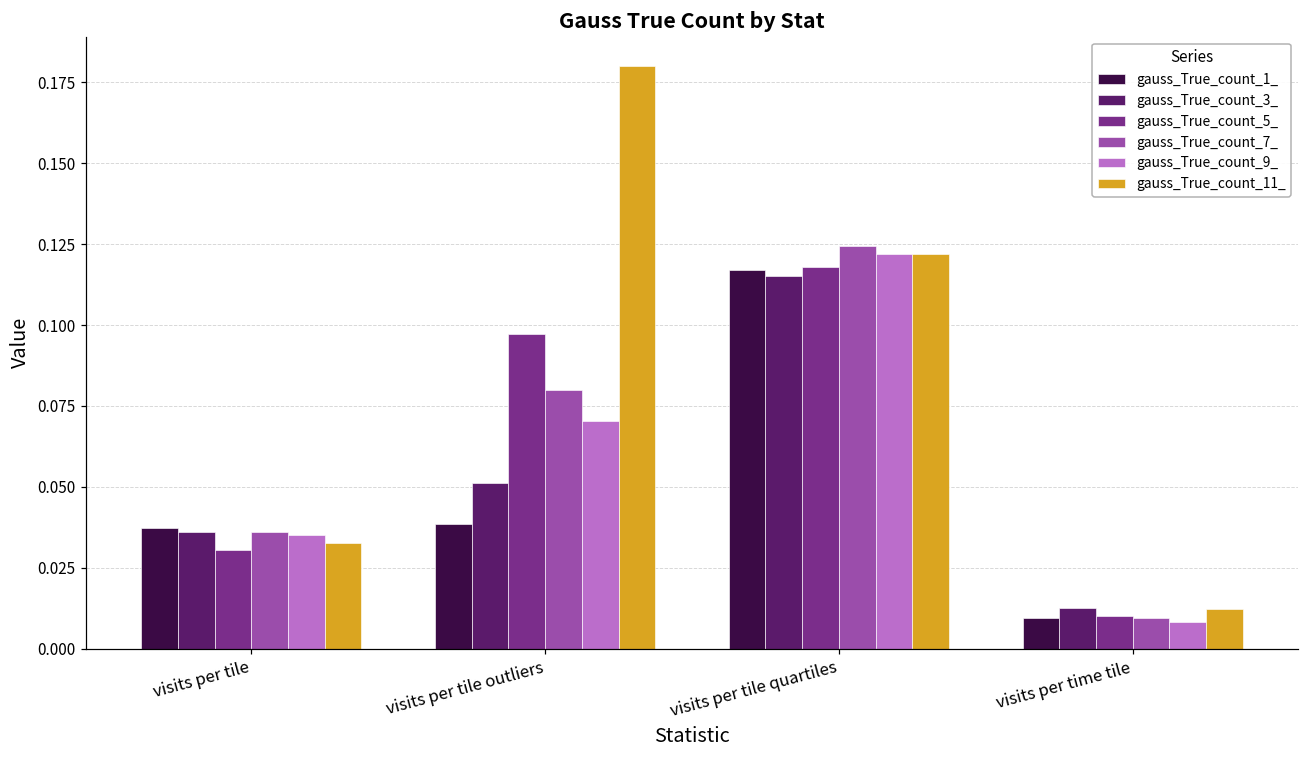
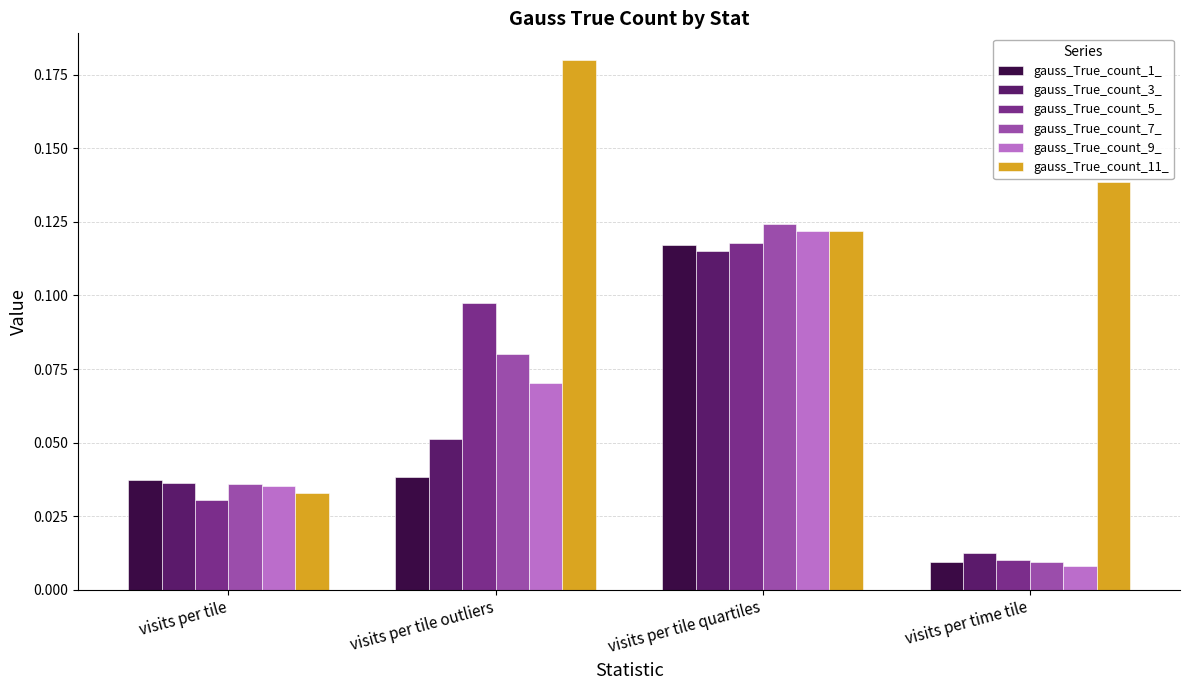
  {
    "gauss_True_count_11_": {
      "visits per tile": 0.033,
      "visits per tile outliers": 0.180,
      "visits per tile quartiles": 0.122,
-     "visits per time tile": 0.012
+     "visits per time tile": 0.138
    }
  }
